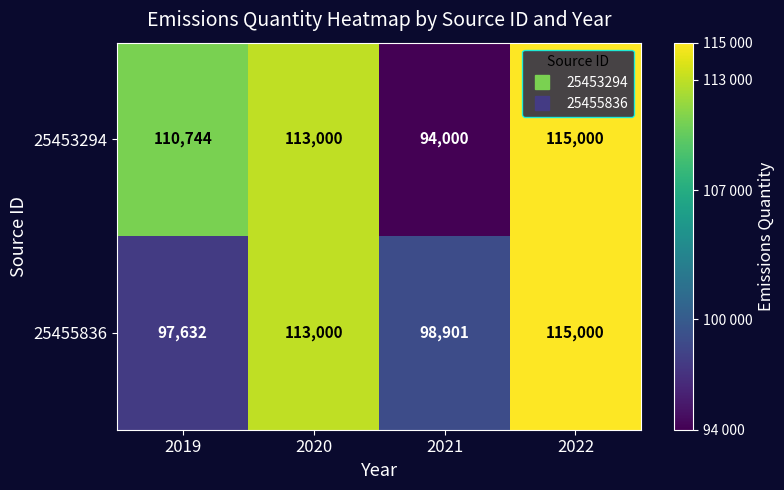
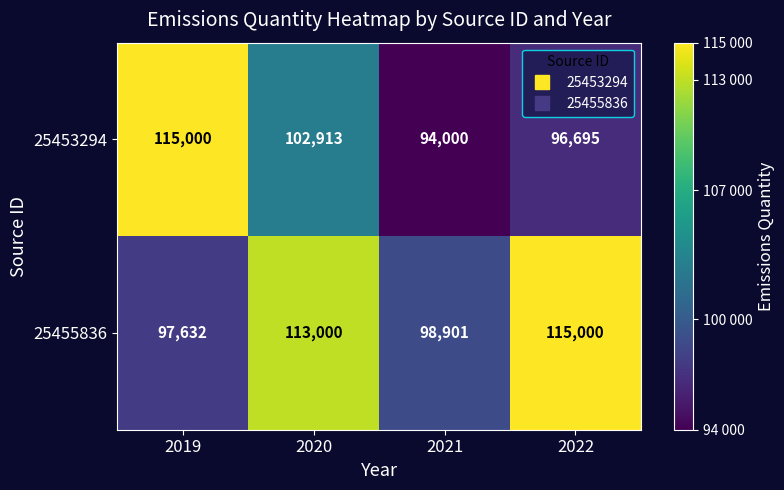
  {
    "25453294": {
-     "2019": "110,744",
-     "2020": "113,000",
+     "2019": "115,000",
+     "2020": "102,913",
      "2021": "94,000",
-     "2022": "115,000"
+     "2022": "96,695"
    },
    "25455836": {
      "2019": "97,632",
      "2020": "113,000",
      "2021": "98,901",
      "2022": "115,000"
    }
  }
